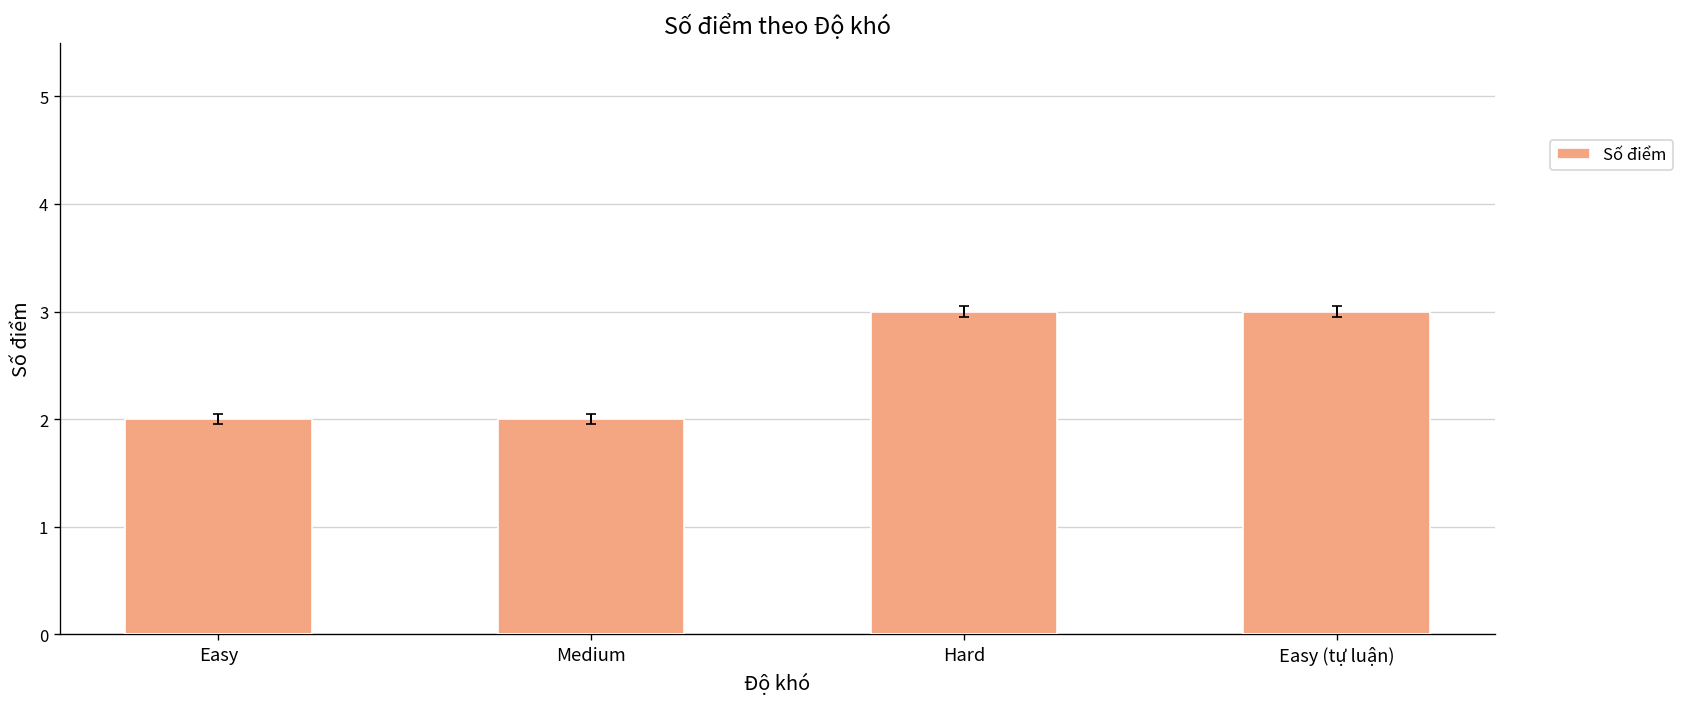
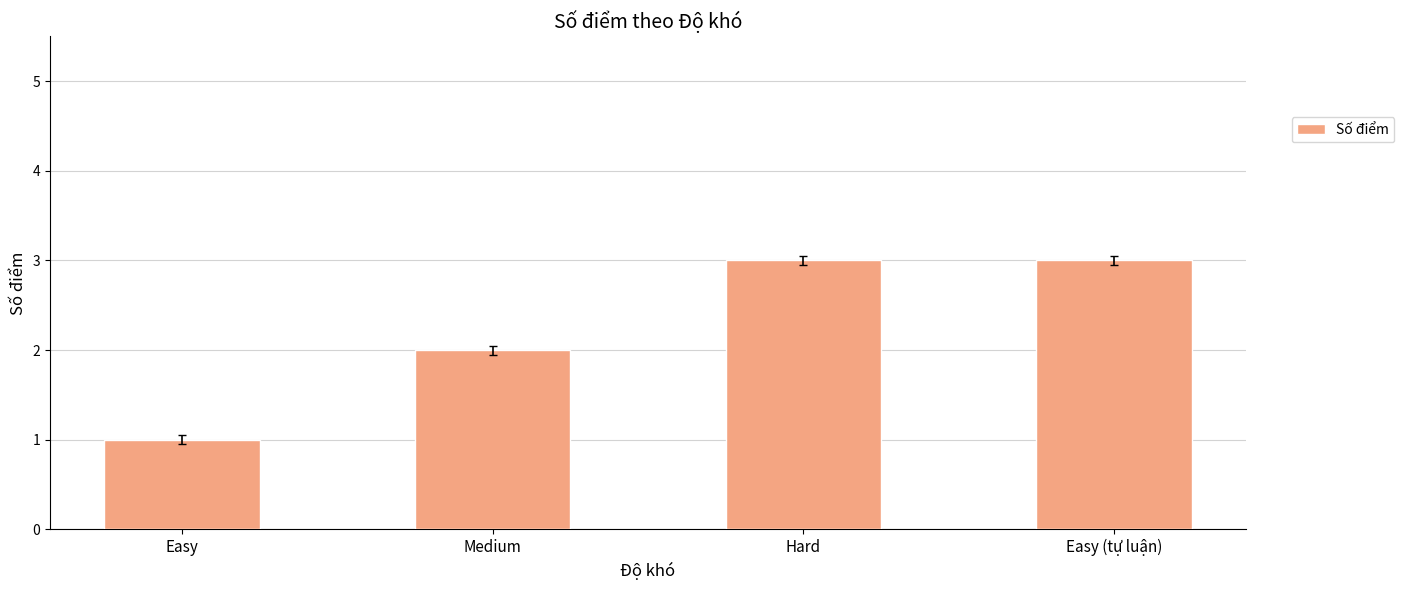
  {
    "Số điểm": {
-     "Easy": 2,
+     "Easy": 1,
      "Medium": 2,
      "Hard": 3,
      "Easy (tự luận)": 3
    }
  }
